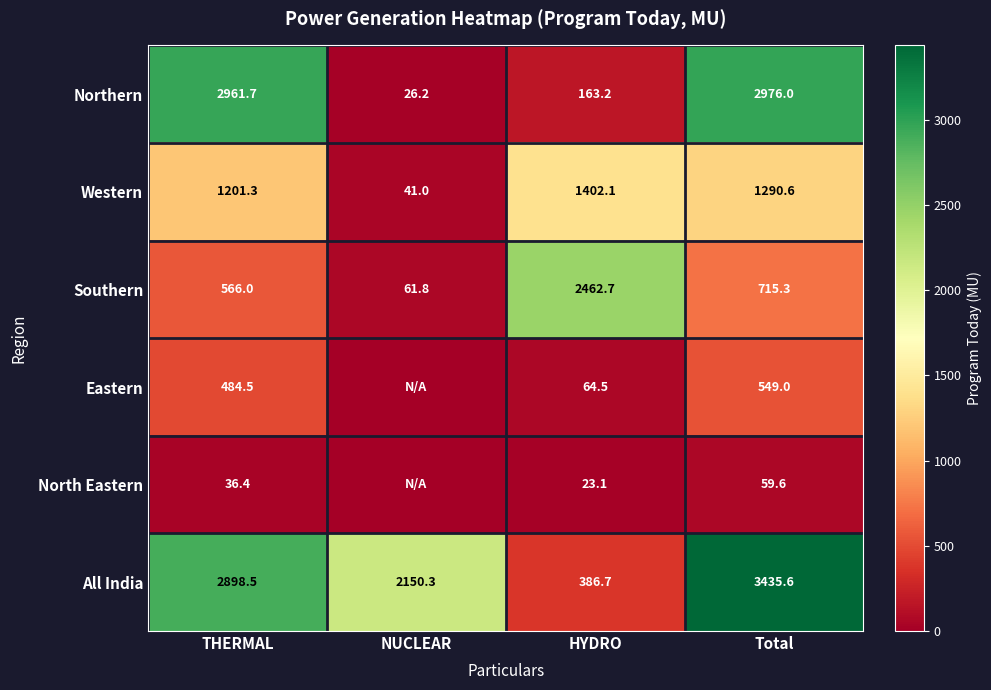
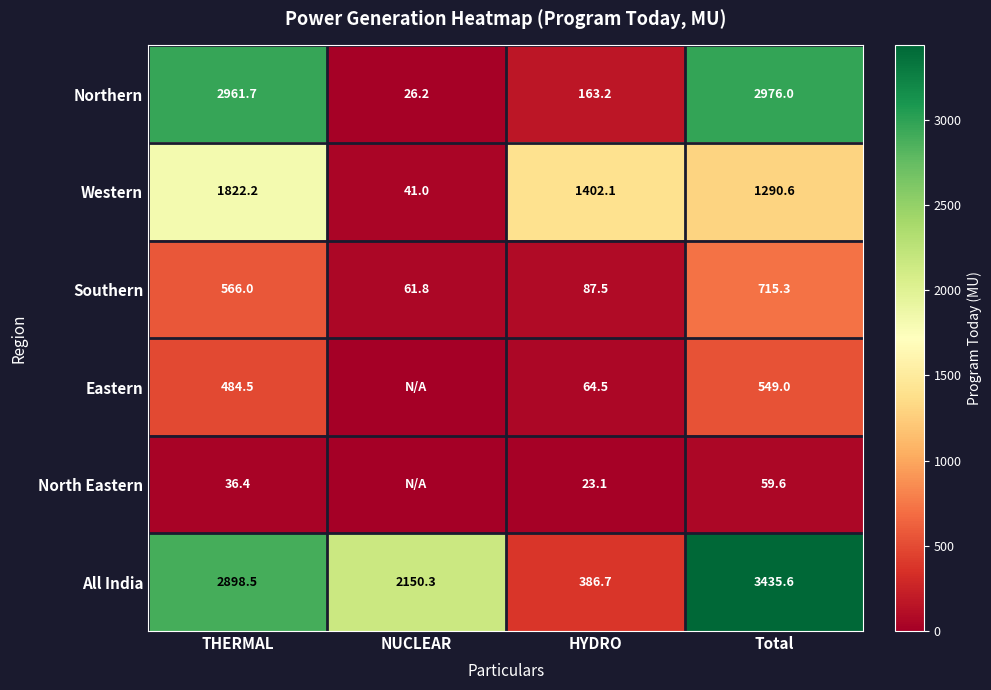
  {
    "Northern": {
      "THERMAL": 2961.7,
      "NUCLEAR": 26.2,
      "HYDRO": 163.2,
      "Total": 2976.0
    },
    "Western": {
-     "THERMAL": 1201.3,
+     "THERMAL": 1822.2,
      "NUCLEAR": 41.0,
      "HYDRO": 1402.1,
      "Total": 1290.6
    },
    "Southern": {
      "THERMAL": 566.0,
      "NUCLEAR": 61.8,
-     "HYDRO": 2462.7,
+     "HYDRO": 87.5,
      "Total": 715.3
    },
    "Eastern": {
      "THERMAL": 484.5,
      "HYDRO": 64.5,
      "Total": 549.0
    },
    "North Eastern": {
      "THERMAL": 36.4,
      "HYDRO": 23.1,
      "Total": 59.6
    },
    "All India": {
      "THERMAL": 2898.5,
      "NUCLEAR": 2150.3,
      "HYDRO": 386.7,
      "Total": 3435.6
    }
  }
